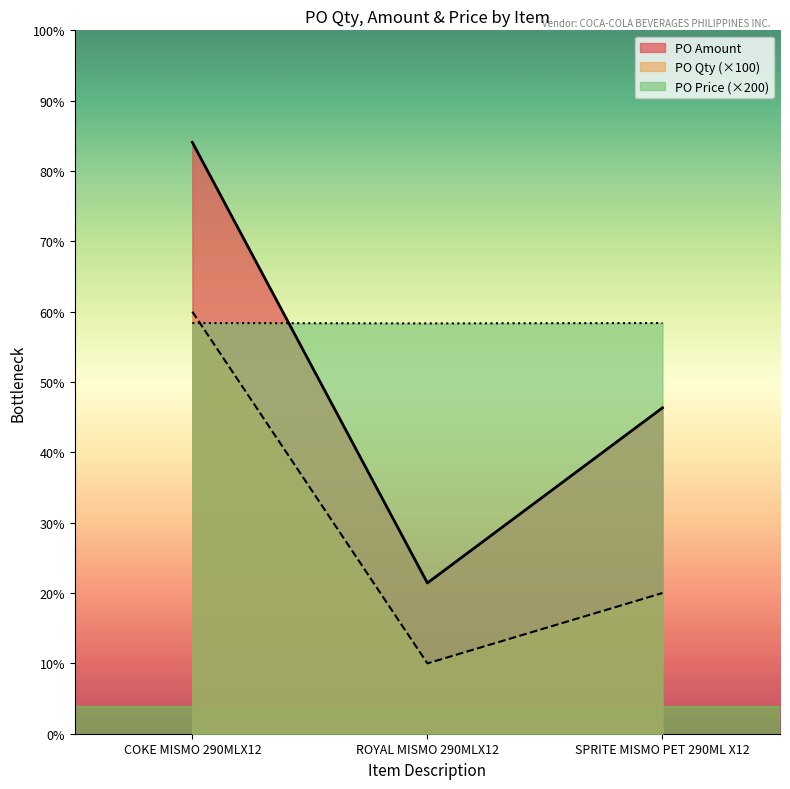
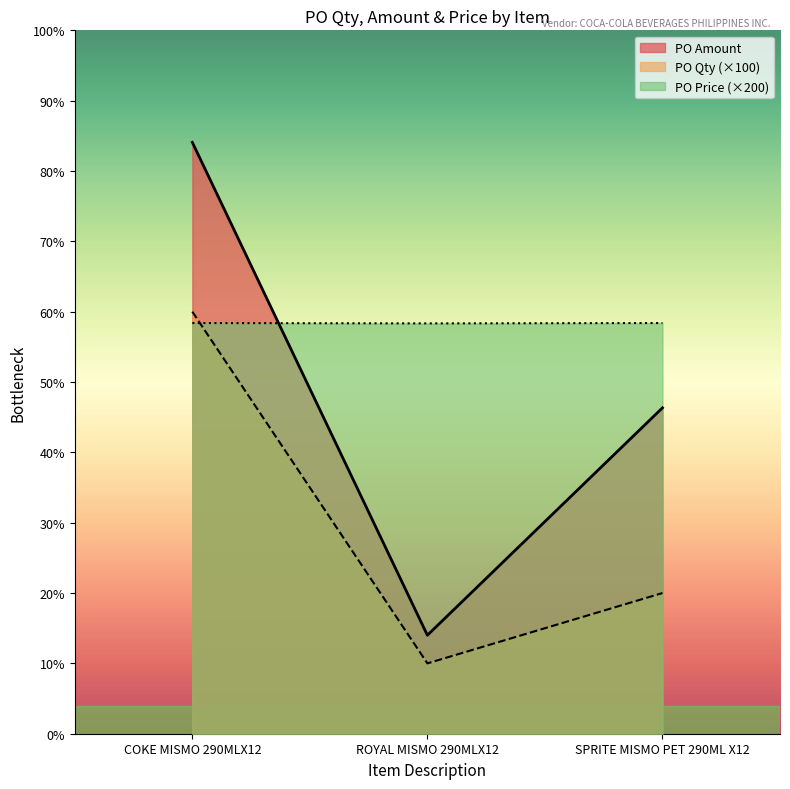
  {
    "PO Amount": {
      "COKE MISMO 290MLX12": "84%",
-     "ROYAL MISMO 290MLX12": "21%",
+     "ROYAL MISMO 290MLX12": "14%",
      "SPRITE MISMO PET 290ML X12": "46%"
    },
    "PO Qty (×100)": {
      "COKE MISMO 290MLX12": "60%",
      "ROYAL MISMO 290MLX12": "10%",
      "SPRITE MISMO PET 290ML X12": "20%"
    },
    "PO Price (×200)": {
      "COKE MISMO 290MLX12": "58%",
      "ROYAL MISMO 290MLX12": "58%",
      "SPRITE MISMO PET 290ML X12": "58%"
    }
  }
